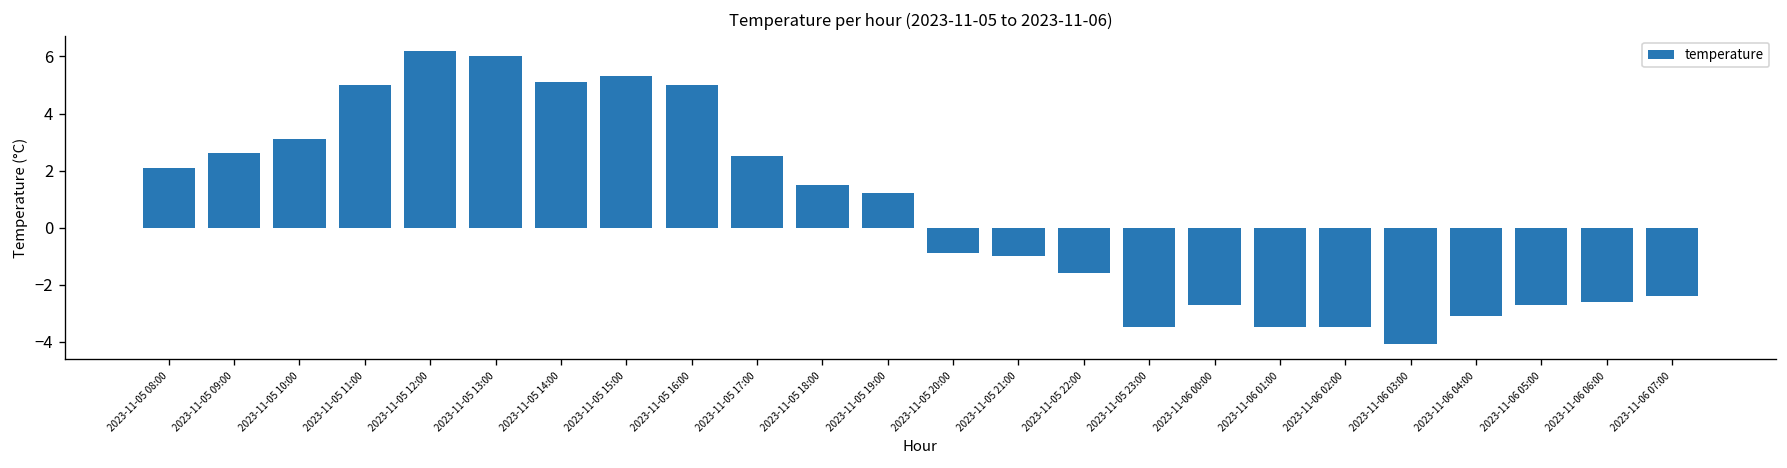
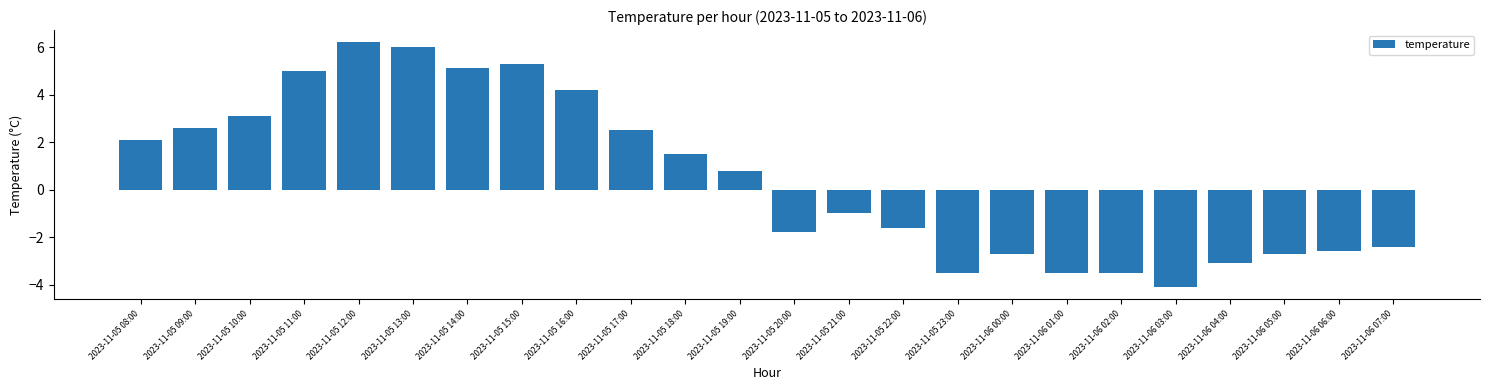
  {
    "2023-11-05 08:00": 2.1,
    "2023-11-05 09:00": 2.6,
    "2023-11-05 10:00": 3.1,
    "2023-11-05 11:00": 5.0,
    "2023-11-05 12:00": 6.2,
    "2023-11-05 13:00": 6.0,
    "2023-11-05 14:00": 5.1,
    "2023-11-05 15:00": 5.3,
-   "2023-11-05 16:00": 5.0,
+   "2023-11-05 16:00": 4.2,
    "2023-11-05 17:00": 2.5,
    "2023-11-05 18:00": 1.5,
-   "2023-11-05 19:00": 1.2,
-   "2023-11-05 20:00": -0.9,
+   "2023-11-05 19:00": 0.8,
+   "2023-11-05 20:00": -1.8,
    "2023-11-05 21:00": -1.0,
    "2023-11-05 22:00": -1.6,
    "2023-11-05 23:00": -3.5,
    "2023-11-06 00:00": -2.7,
    "2023-11-06 01:00": -3.5,
    "2023-11-06 02:00": -3.5,
    "2023-11-06 03:00": -4.1,
    "2023-11-06 04:00": -3.1,
    "2023-11-06 05:00": -2.7,
    "2023-11-06 06:00": -2.6,
    "2023-11-06 07:00": -2.4
  }
